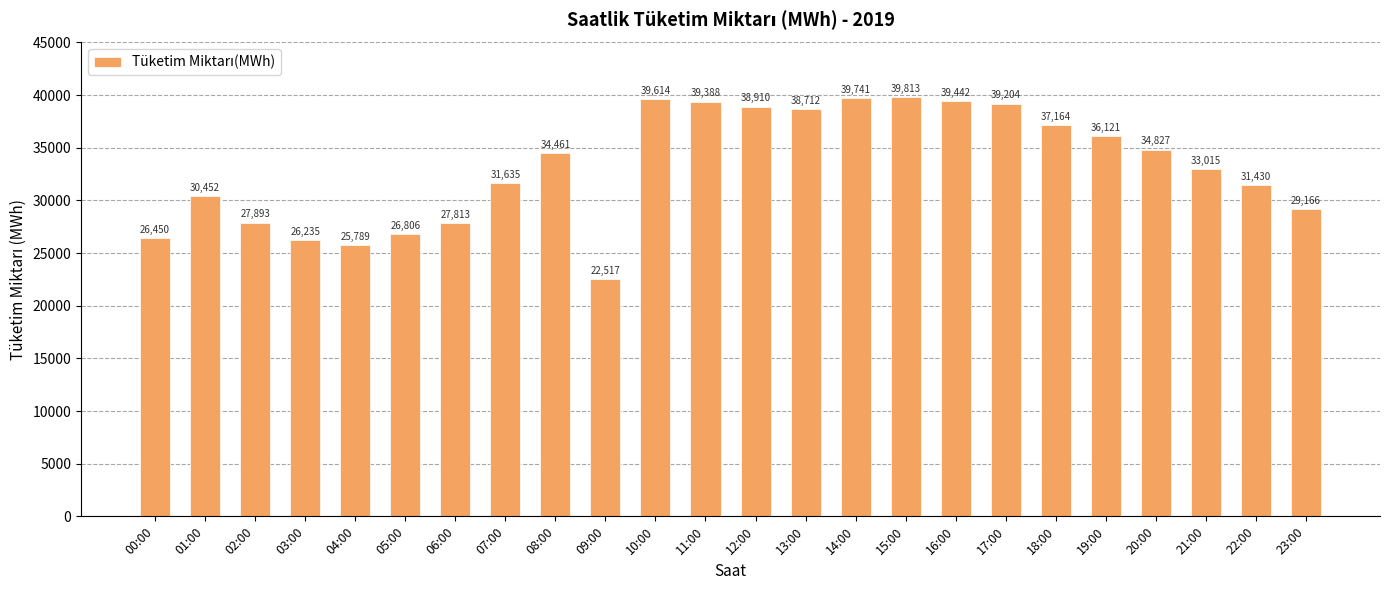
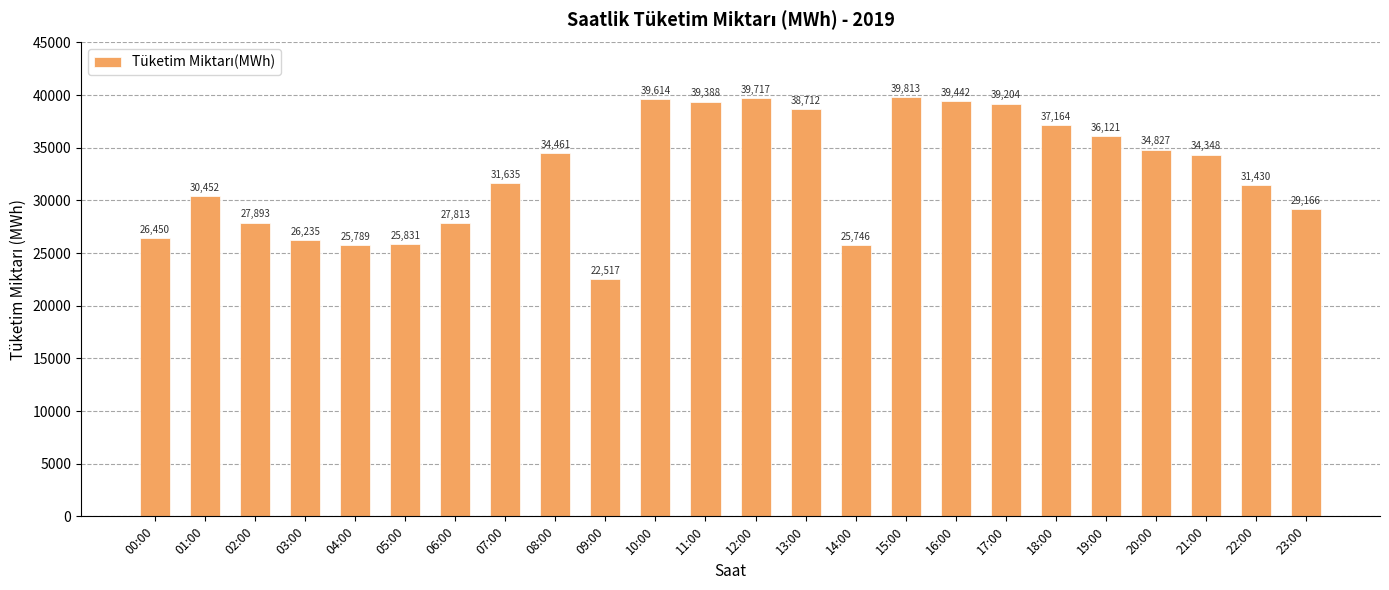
  {
    "00:00": "26,450",
    "01:00": "30,452",
    "02:00": "27,893",
    "03:00": "26,235",
    "04:00": "25,789",
-   "05:00": "26,806",
+   "05:00": "25,831",
    "06:00": "27,813",
    "07:00": "31,635",
    "08:00": "34,461",
    "09:00": "22,517",
    "10:00": "39,614",
    "11:00": "39,388",
-   "12:00": "38,910",
+   "12:00": "39,717",
    "13:00": "38,712",
-   "14:00": "39,741",
+   "14:00": "25,746",
    "15:00": "39,813",
    "16:00": "39,442",
    "17:00": "39,204",
    "18:00": "37,164",
    "19:00": "36,121",
    "20:00": "34,827",
-   "21:00": "33,015",
+   "21:00": "34,348",
    "22:00": "31,430",
    "23:00": "29,166"
  }
